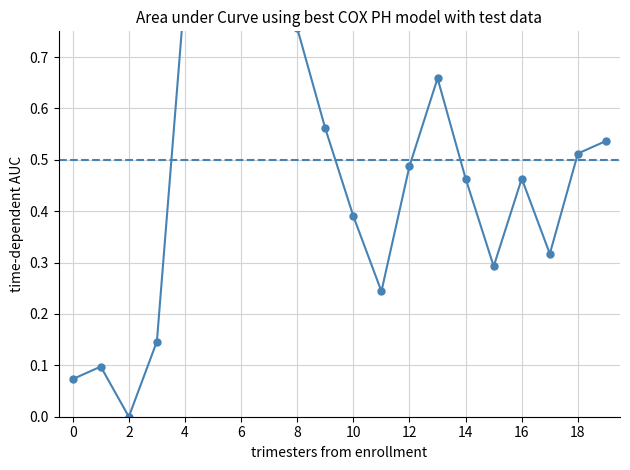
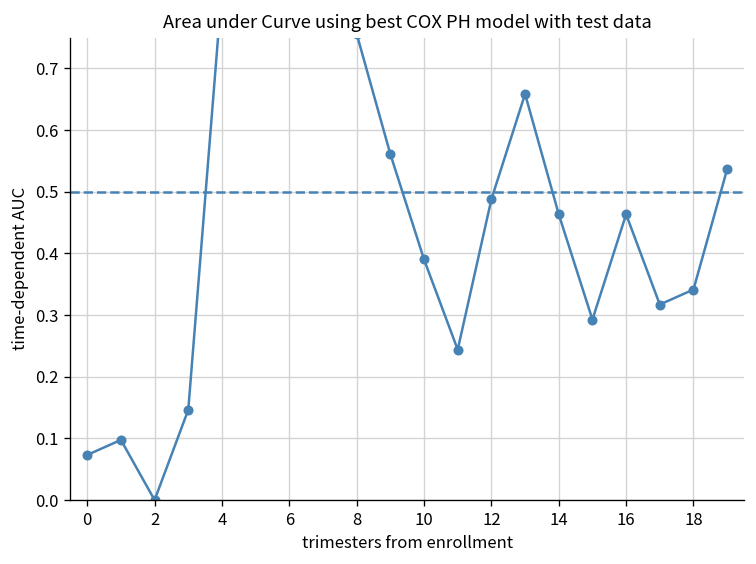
  {
    "0": 0.07,
    "2": 0.00,
    "10": 0.39,
    "12": 0.49,
    "14": 0.46,
    "16": 0.46,
-   "18": 0.51
+   "18": 0.34
  }
